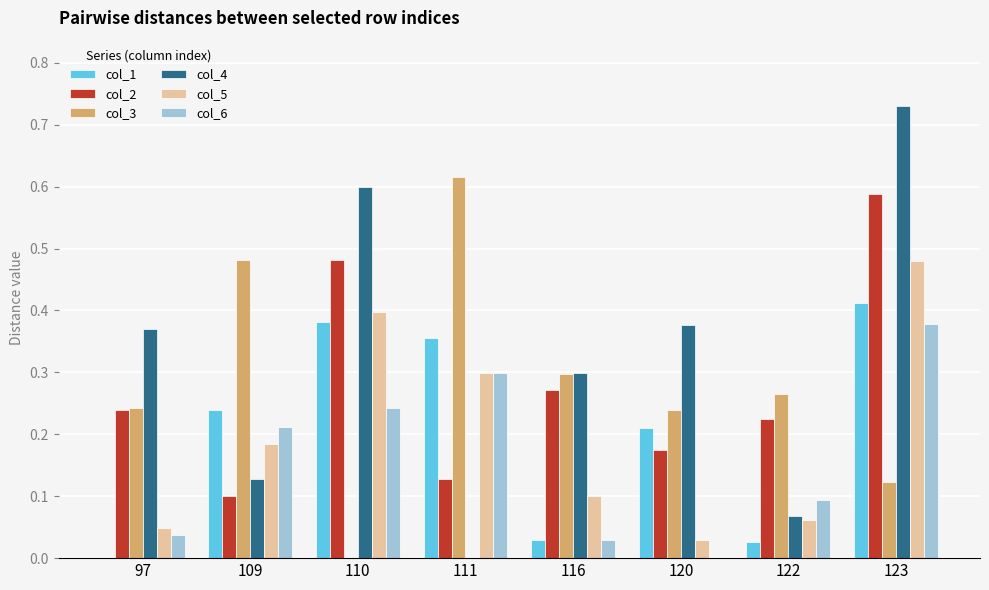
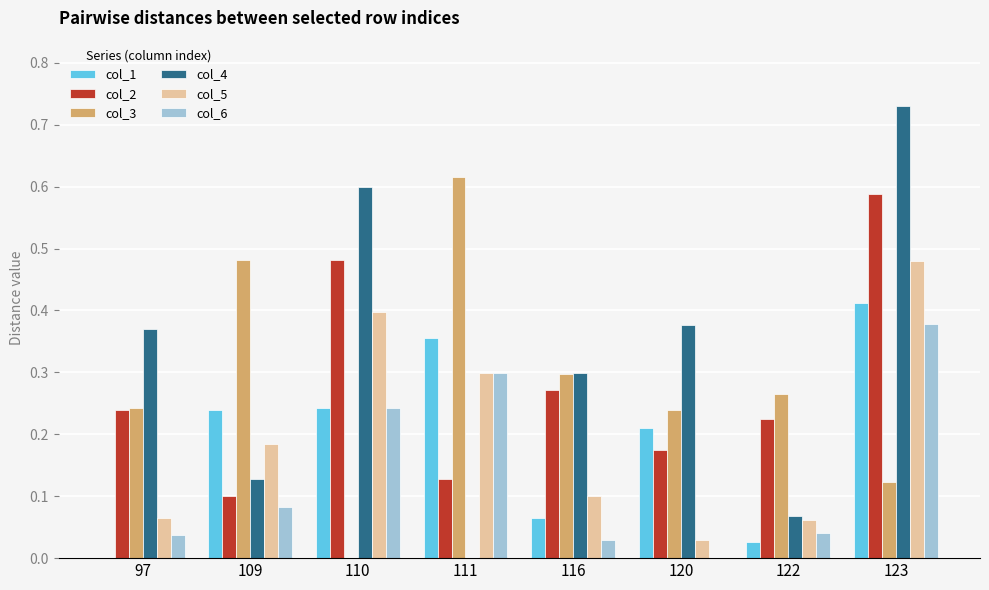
  {
    "col_1": {
      "97": 0.00,
      "109": 0.24,
-     "110": 0.38,
+     "110": 0.24,
      "111": 0.35,
-     "116": 0.03,
+     "116": 0.06,
      "120": 0.21,
      "122": 0.03,
      "123": 0.41
    },
    "col_2": {
      "97": 0.24,
      "109": 0.10,
      "110": 0.48,
      "111": 0.13,
      "116": 0.27,
      "120": 0.17,
      "122": 0.22,
      "123": 0.59
    },
    "col_3": {
      "97": 0.24,
      "109": 0.48,
      "110": 0.00,
      "111": 0.62,
      "116": 0.30,
      "120": 0.24,
      "122": 0.27,
      "123": 0.12
    },
    "col_4": {
      "97": 0.37,
      "109": 0.13,
      "110": 0.60,
      "111": 0.00,
      "116": 0.30,
      "120": 0.38,
      "122": 0.07,
      "123": 0.73
    },
    "col_5": {
-     "97": 0.05,
+     "97": 0.06,
      "109": 0.18,
      "110": 0.40,
      "111": 0.30,
      "116": 0.10,
      "120": 0.03,
      "122": 0.06,
      "123": 0.48
    },
    "col_6": {
      "97": 0.04,
-     "109": 0.21,
+     "109": 0.08,
      "110": 0.24,
      "111": 0.30,
      "116": 0.03,
      "120": 0.00,
-     "122": 0.09,
+     "122": 0.04,
      "123": 0.38
    }
  }
